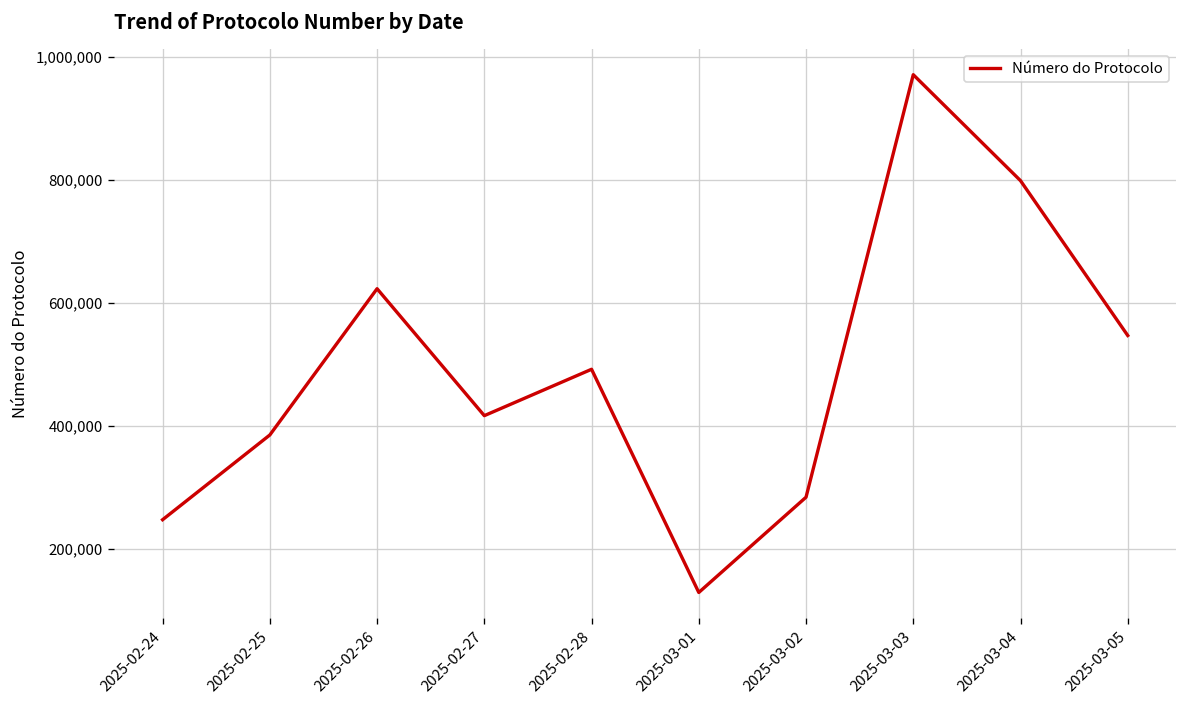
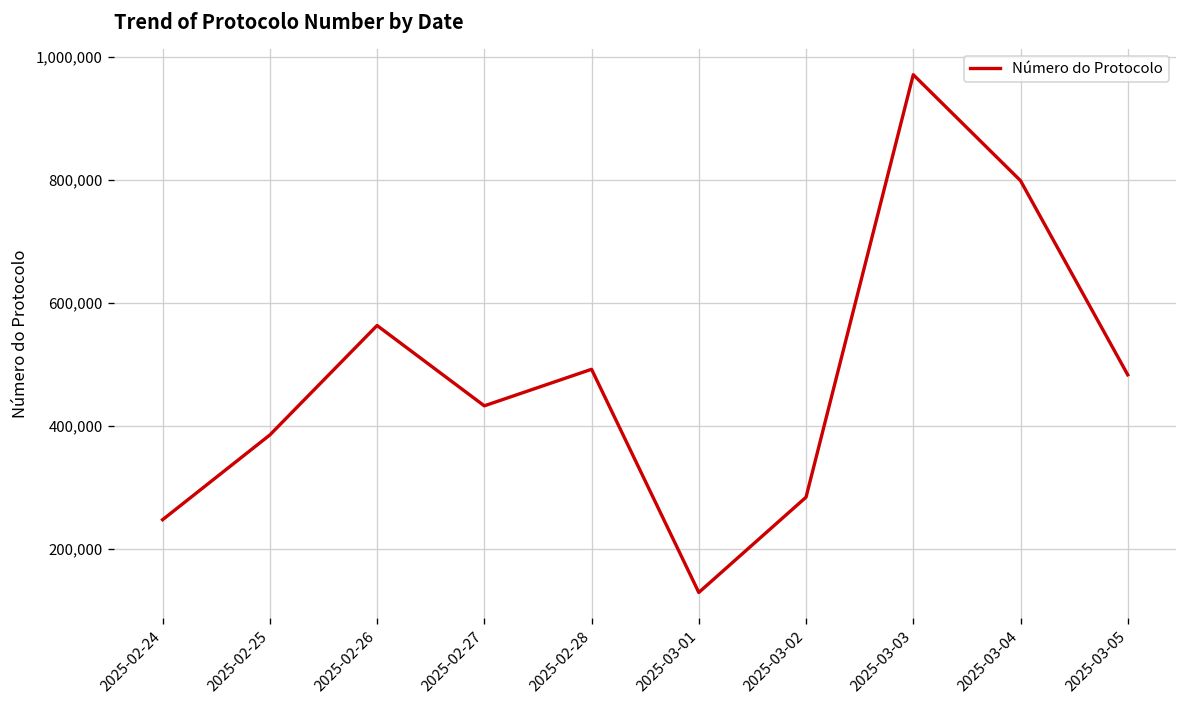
  {
    "2025-02-24": "250,000",
    "2025-02-25": "380,000",
-   "2025-02-26": "620,000",
-   "2025-02-27": "420,000",
+   "2025-02-26": "560,000",
+   "2025-02-27": "430,000",
    "2025-02-28": "490,000",
    "2025-03-01": "130,000",
    "2025-03-02": "280,000",
    "2025-03-03": "970,000",
    "2025-03-04": "800,000",
-   "2025-03-05": "550,000"
+   "2025-03-05": "480,000"
  }
